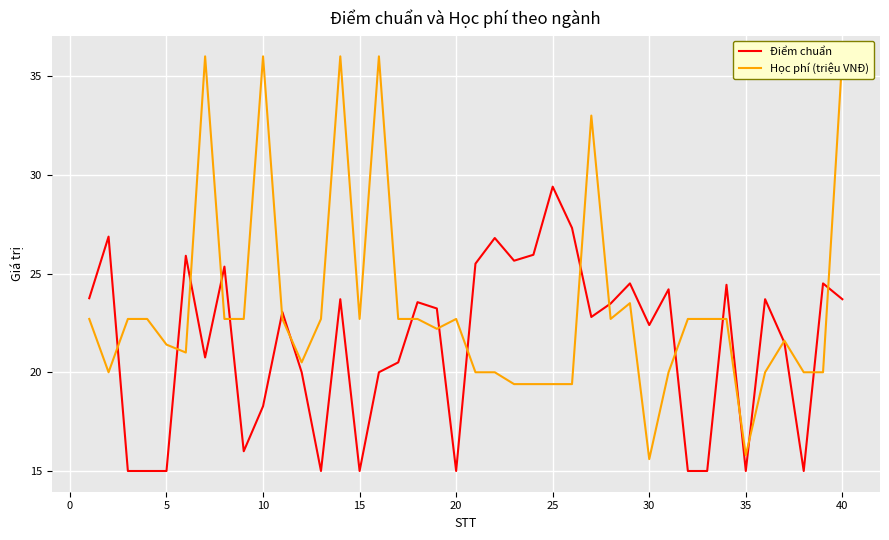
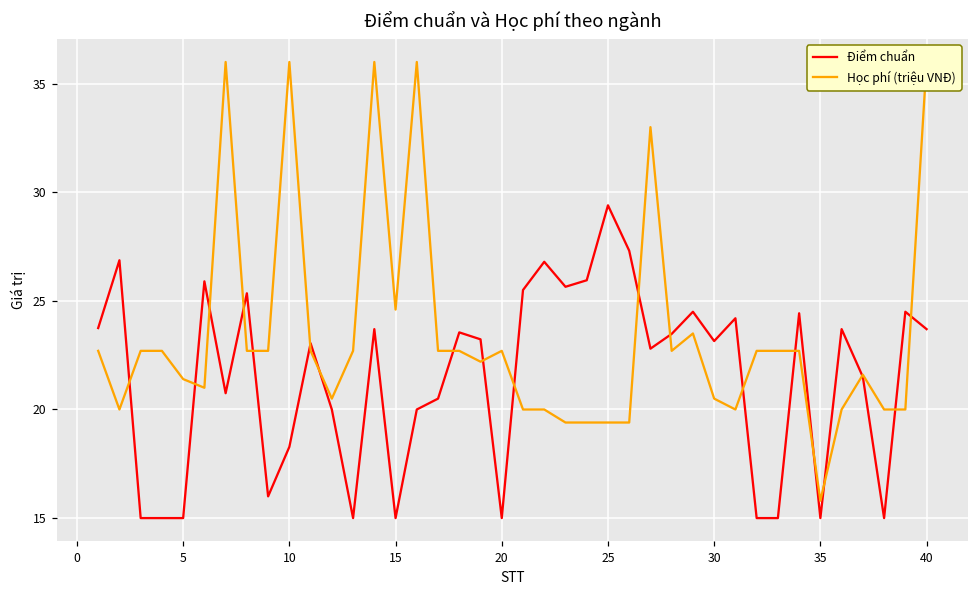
  {
    "Điểm chuẩn": {
      "5": 15.0,
      "10": 18.3,
      "15": 15.0,
      "20": 15.0,
      "25": 29.4,
-     "30": 22.4,
+     "30": 23.2,
      "35": 15.0,
      "40": 23.7
    },
    "Học phí (triệu VNĐ)": {
      "5": 21.4,
      "10": 36.0,
-     "15": 22.7,
+     "15": 24.6,
      "20": 22.7,
      "25": 19.4,
-     "30": 15.6,
+     "30": 20.5,
      "35": 15.8
    }
  }
